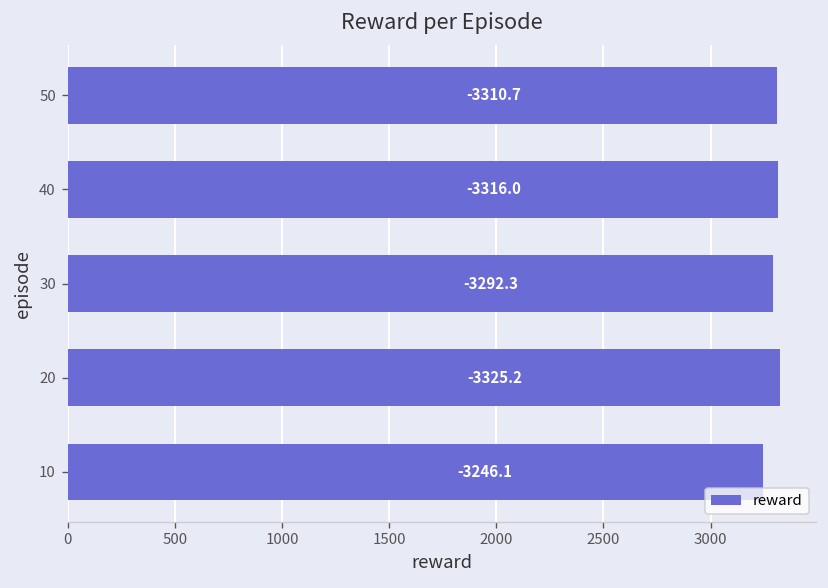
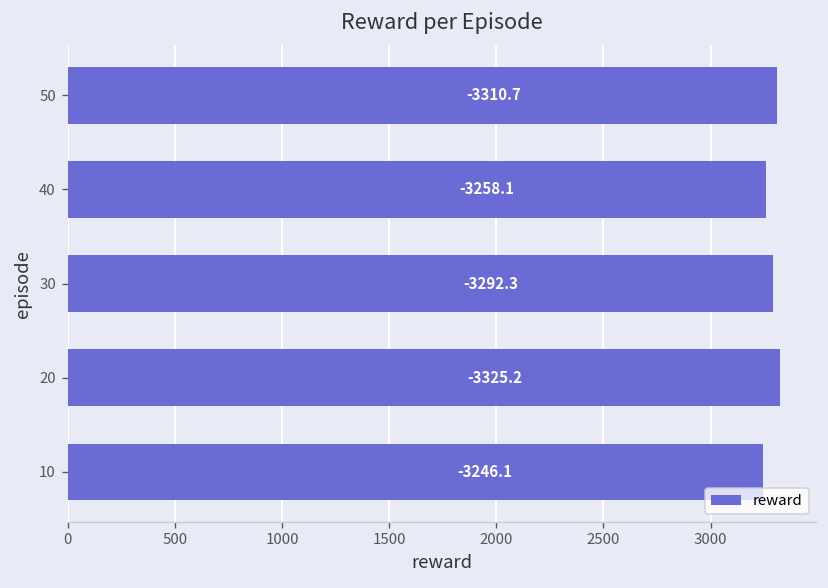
  {
-   "40": -3316.0
+   "40": -3258.1
  }
